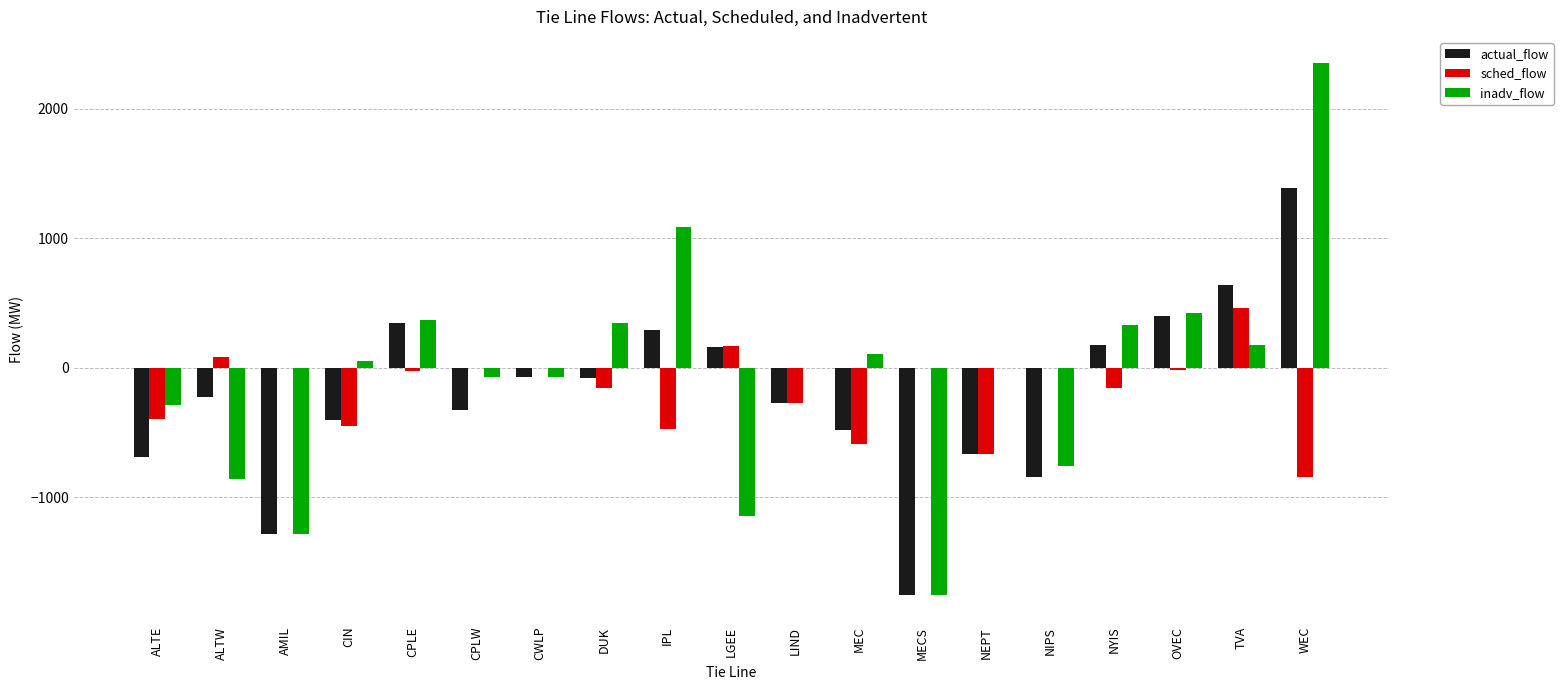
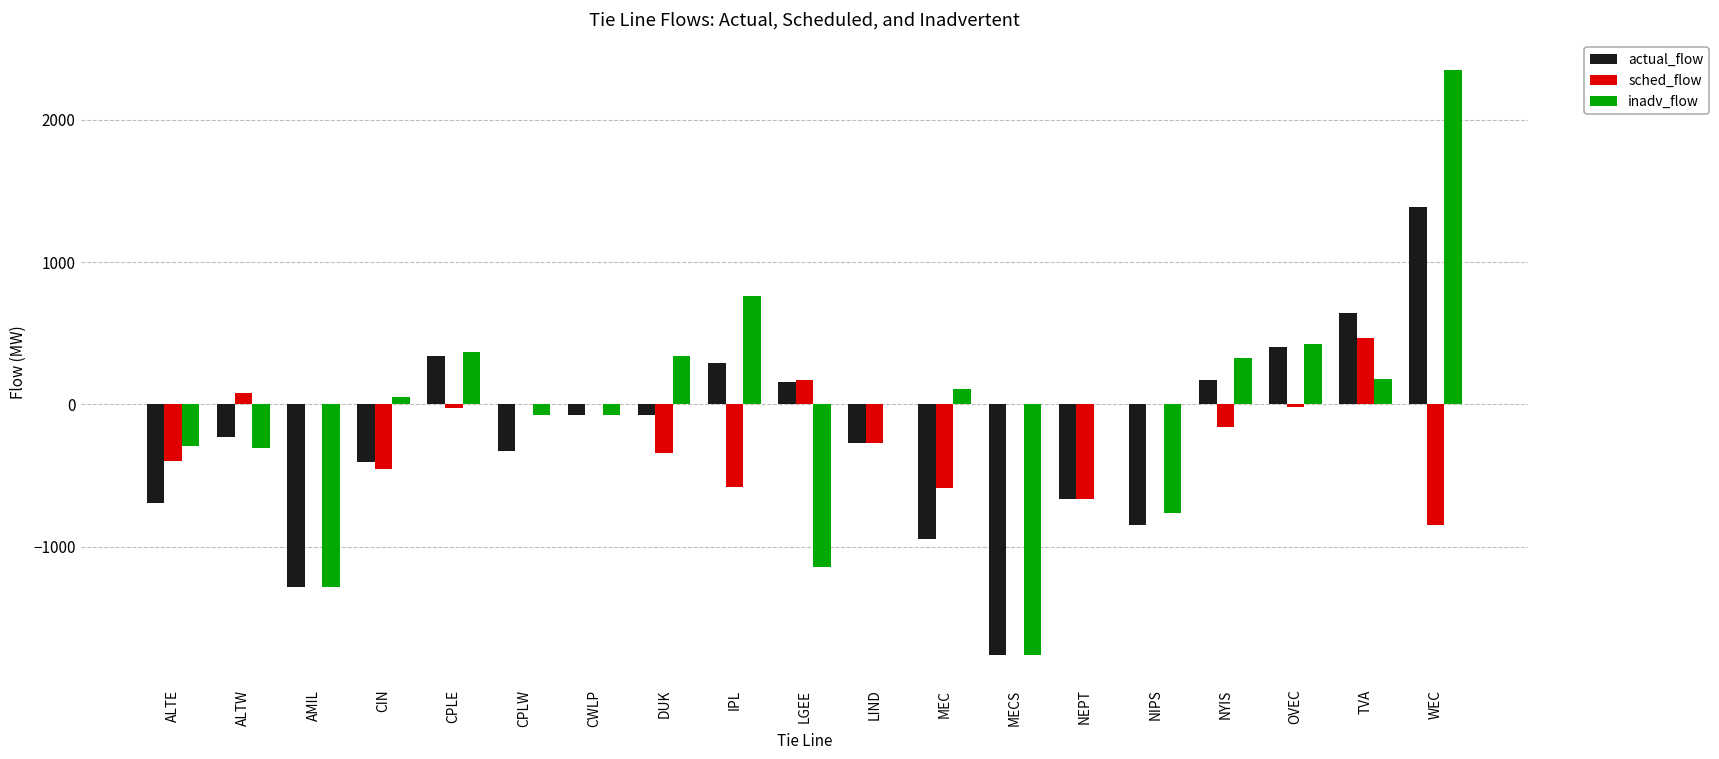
  {
    "actual_flow": {
      "ALTE": -690,
      "ALTW": -230,
      "AMIL": -1290,
      "CIN": -400,
      "CPLE": 340,
      "CPLW": -330,
      "CWLP": -70,
      "DUK": -80,
      "IPL": 290,
      "LGEE": 160,
      "LIND": -270,
-     "MEC": -480,
+     "MEC": -950,
      "MECS": -1760,
      "NEPT": -670,
      "NIPS": -840,
      "NYIS": 170,
      "OVEC": 400,
      "TVA": 640,
      "WEC": 1390
    },
    "sched_flow": {
      "ALTE": -400,
      "ALTW": 80,
      "AMIL": 0,
      "CIN": -450,
      "CPLE": -30,
      "CPLW": 0,
      "CWLP": 0,
-     "DUK": -160,
-     "IPL": -480,
+     "DUK": -340,
+     "IPL": -580,
      "LGEE": 170,
      "LIND": -270,
      "MEC": -590,
      "MECS": 0,
      "NEPT": -670,
      "NIPS": 0,
      "NYIS": -160,
      "OVEC": -20,
      "TVA": 460,
      "WEC": -850
    },
    "inadv_flow": {
      "ALTE": -290,
-     "ALTW": -860,
+     "ALTW": -310,
      "AMIL": -1290,
      "CIN": 50,
      "CPLE": 370,
      "CPLW": -80,
      "CWLP": -70,
      "DUK": 340,
-     "IPL": 1090,
+     "IPL": 760,
      "LGEE": -1140,
      "LIND": 0,
      "MEC": 110,
      "MECS": -1760,
      "NEPT": 0,
      "NIPS": -760,
      "NYIS": 330,
      "OVEC": 420,
      "TVA": 180,
      "WEC": 2350
    }
  }
